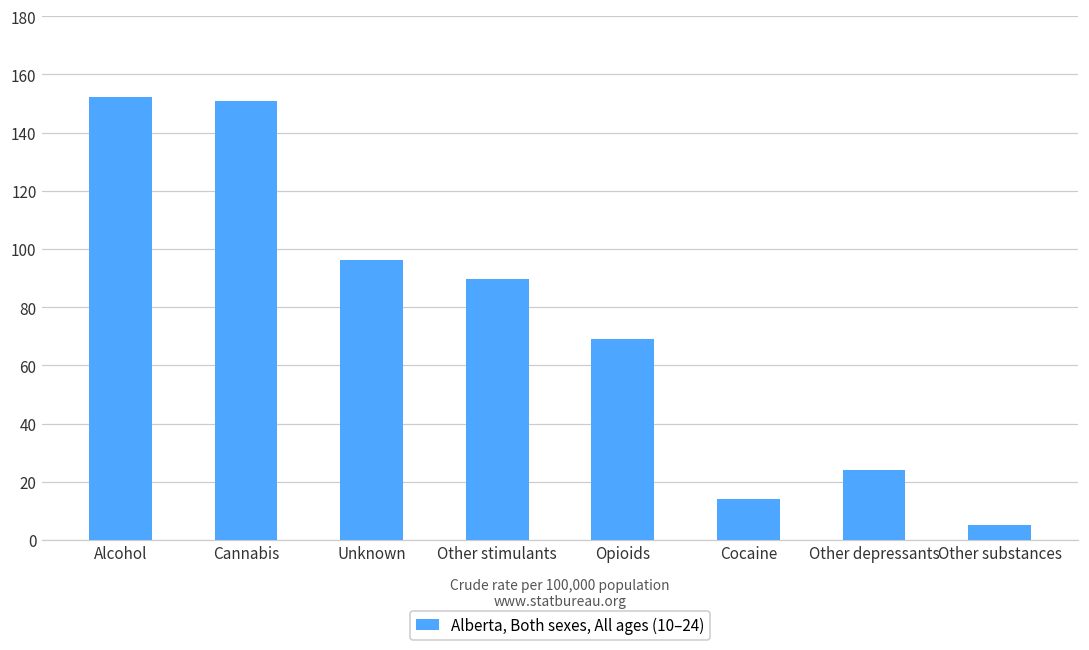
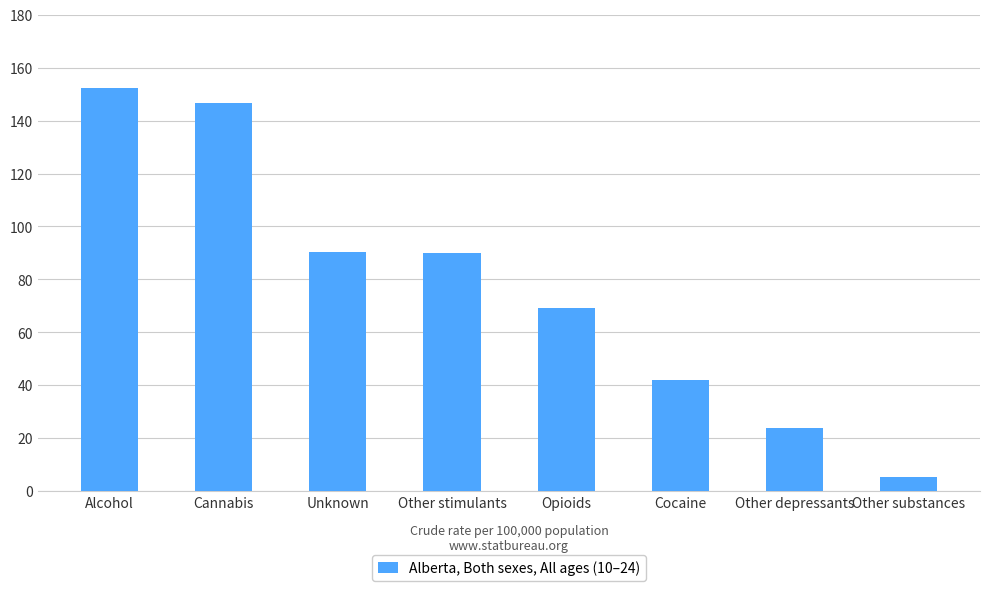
  {
    "Alcohol": 152,
-   "Cannabis": 151,
-   "Unknown": 96,
+   "Cannabis": 147,
+   "Unknown": 90,
    "Other stimulants": 90,
    "Opioids": 69,
-   "Cocaine": 14,
+   "Cocaine": 42,
    "Other depressants": 24,
    "Other substances": 5
  }
